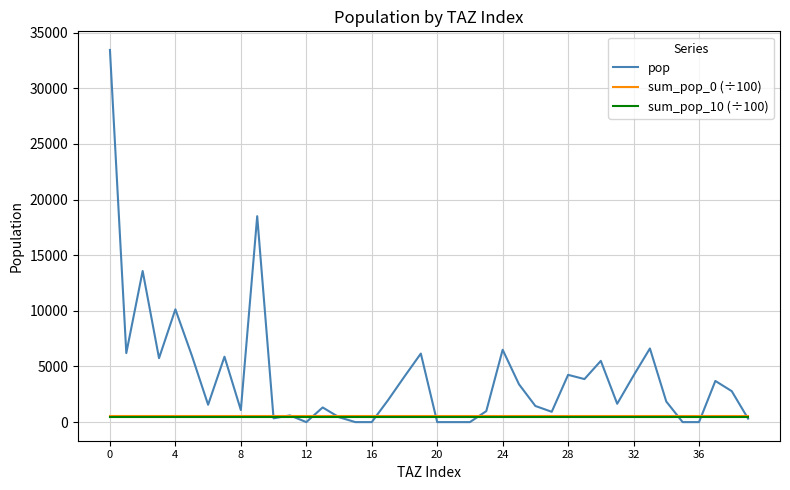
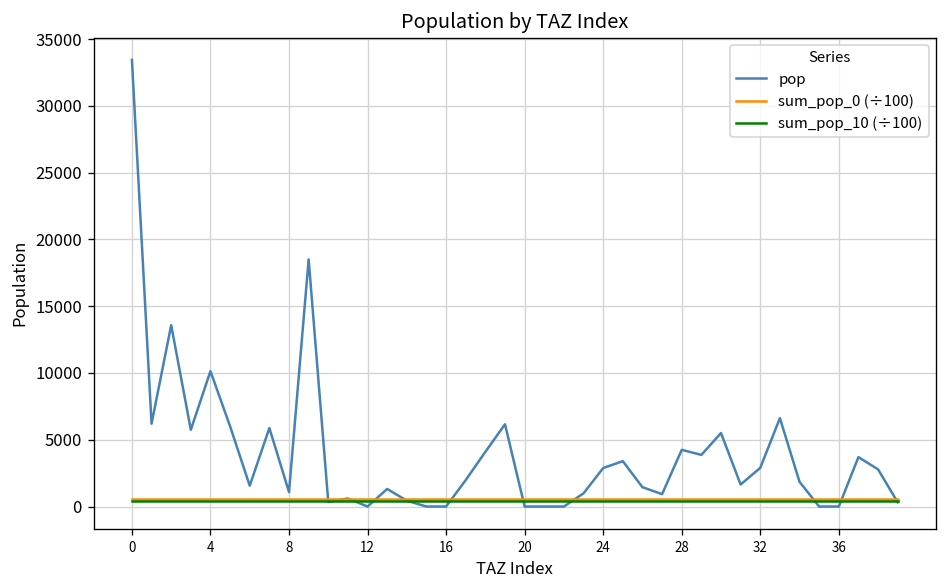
  {
    "pop": {
      "0": 33400,
      "4": 10100,
      "8": 1100,
      "12": 0,
      "16": 0,
      "20": 0,
-     "24": 6500,
+     "24": 2900,
      "28": 4200,
-     "32": 4200,
+     "32": 2900,
      "36": 0
    }
  }
